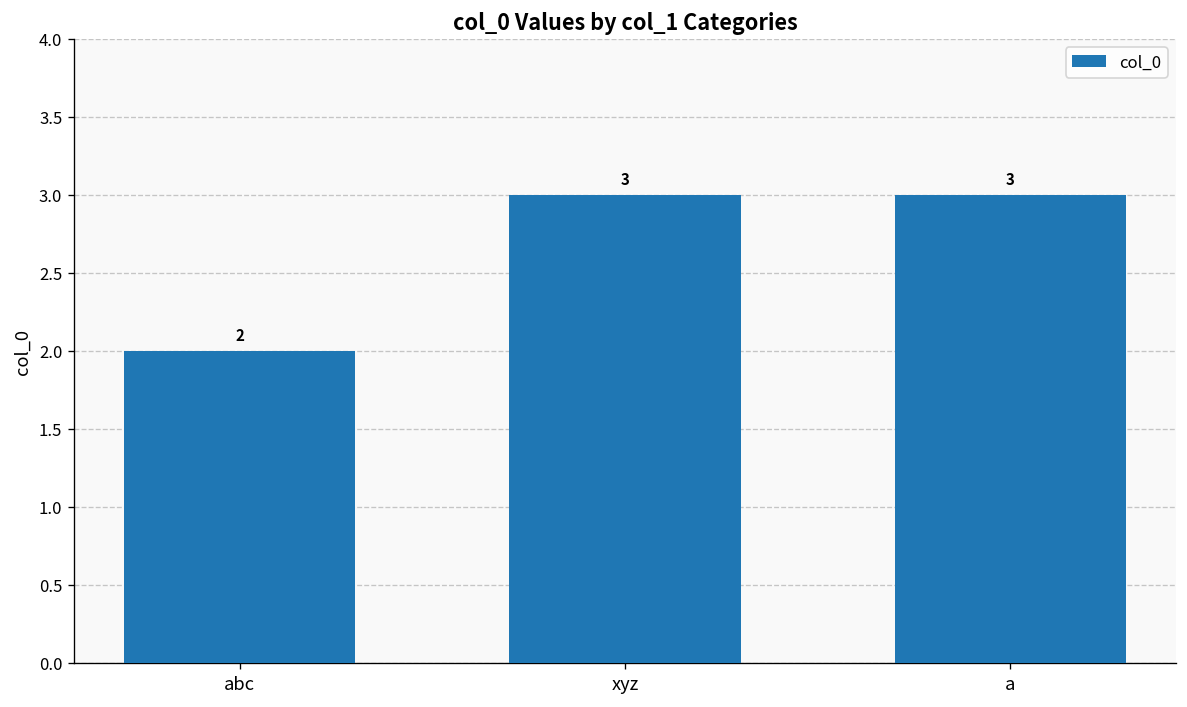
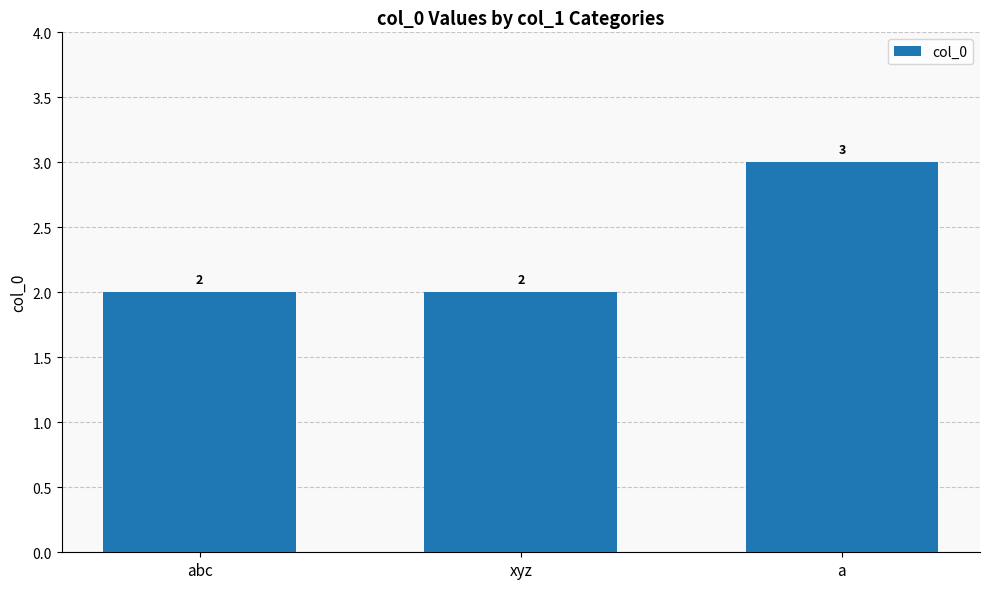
  {
    "abc": 2,
-   "xyz": 3,
+   "xyz": 2,
    "a": 3
  }
